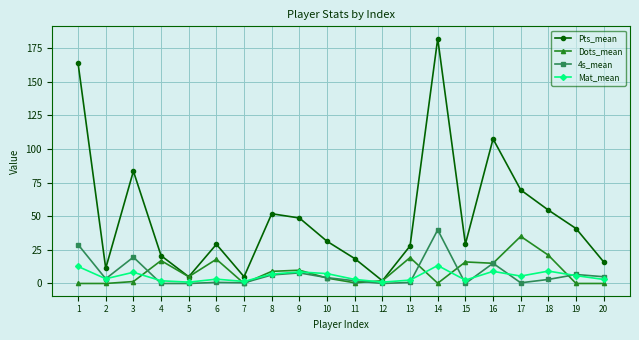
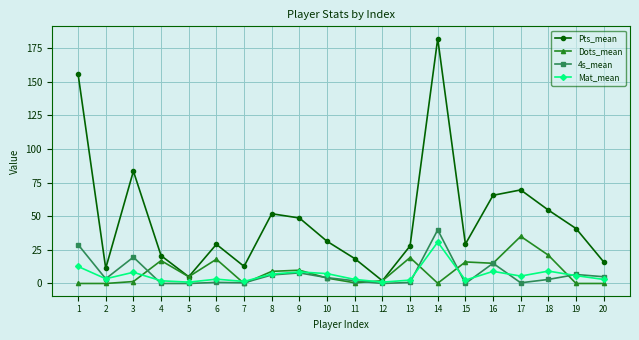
  {
    "Pts_mean": {
-     "1": 164,
+     "1": 156,
      "2": 11,
      "3": 83,
      "4": 21,
      "6": 29,
-     "7": 5,
+     "7": 13,
      "8": 52,
      "9": 49,
      "10": 31,
      "11": 19,
      "13": 28,
      "14": 182,
      "15": 29,
-     "16": 107,
+     "16": 66,
      "17": 70,
      "18": 55,
      "19": 41,
      "20": 16
    },
    "Mat_mean": {
      "1": 13,
      "3": 8,
      "4": 2,
      "6": 3,
      "10": 7,
-     "14": 13,
+     "14": 31,
      "15": 3,
      "16": 9,
      "17": 6,
      "18": 9,
      "20": 3
    }
  }
